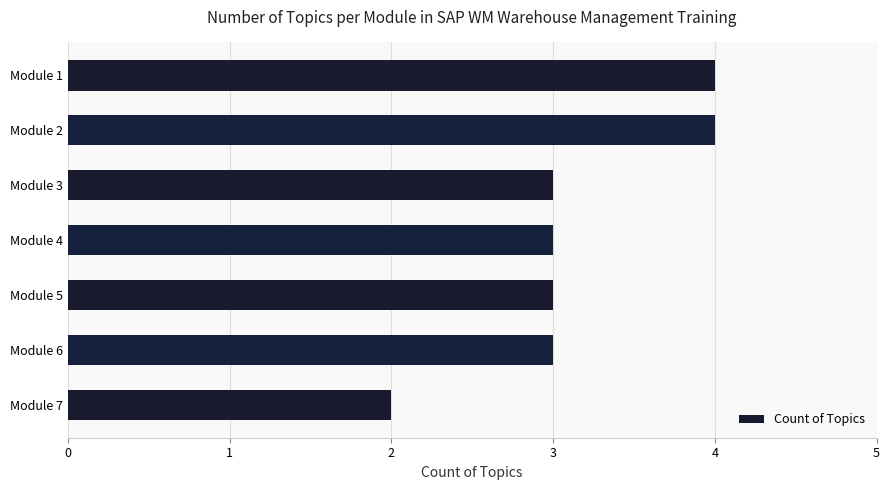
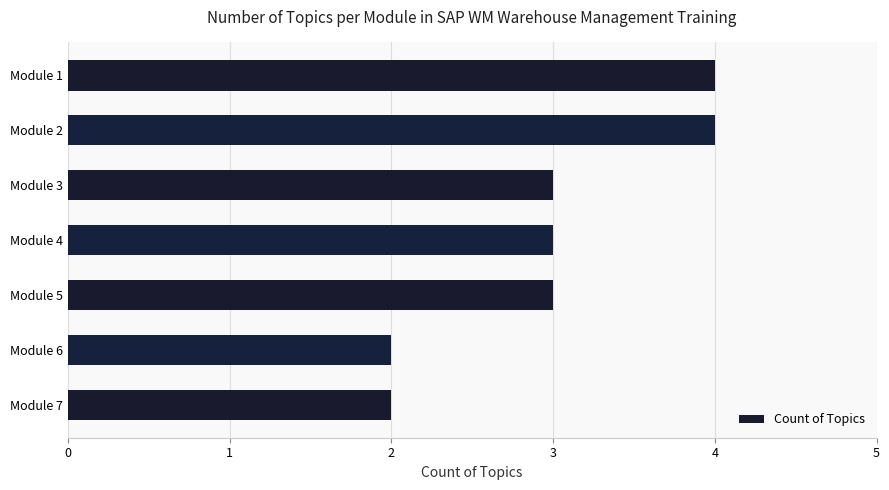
  {
    "Module 1": 4,
    "Module 2": 4,
    "Module 3": 3,
    "Module 4": 3,
    "Module 5": 3,
-   "Module 6": 3,
+   "Module 6": 2,
    "Module 7": 2
  }
